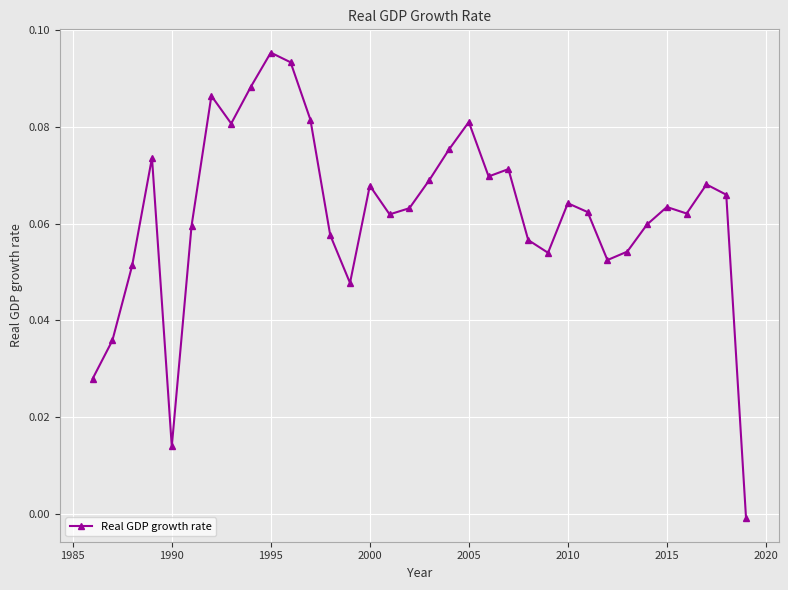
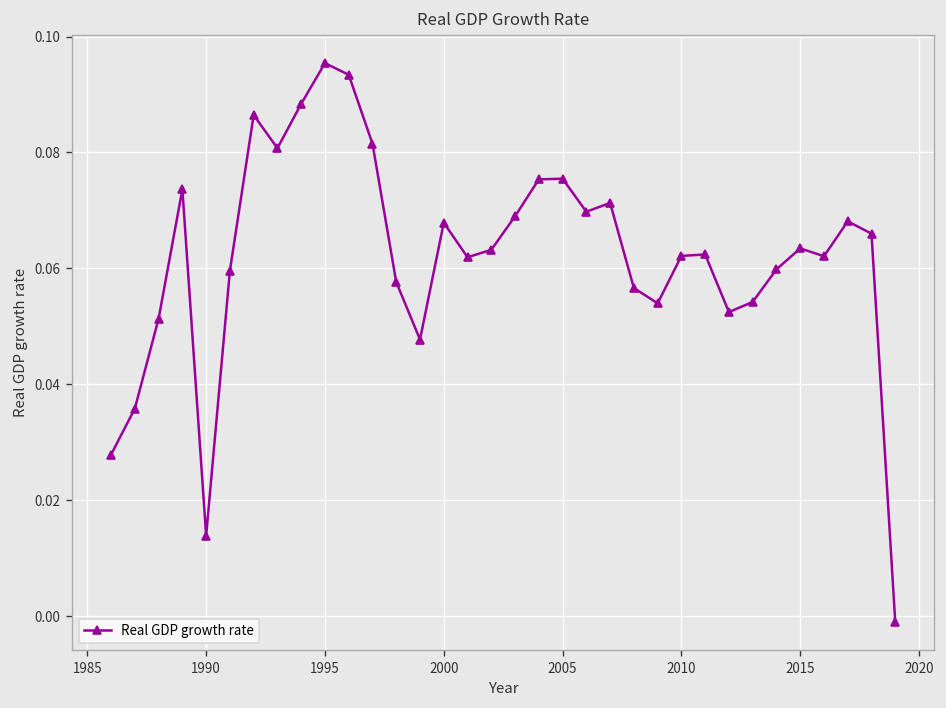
  {
    "1990": 0.014,
    "1995": 0.095,
    "2000": 0.068,
-   "2005": 0.081,
-   "2010": 0.064,
+   "2005": 0.075,
+   "2010": 0.062,
    "2015": 0.063
  }
